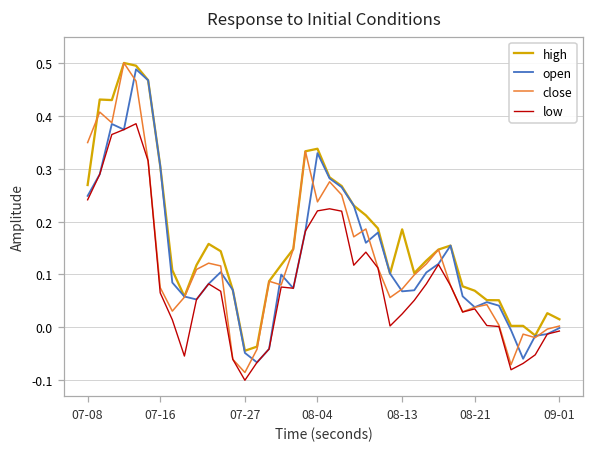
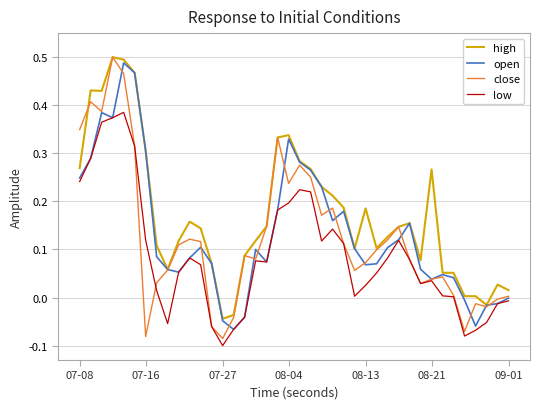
  {
    "high": {
      "07-08": 0.27,
      "08-04": 0.34,
      "08-13": 0.19,
-     "08-21": 0.07,
+     "08-21": 0.27,
      "09-01": 0.02
    },
    "open": {
      "07-08": 0.25,
      "08-04": 0.33
    },
    "close": {
      "07-08": 0.35,
-     "07-16": 0.08,
+     "07-16": -0.08,
      "07-27": -0.09,
      "08-04": 0.24
    },
    "low": {
      "07-08": 0.24,
-     "07-16": 0.07,
+     "07-16": 0.12,
      "07-27": -0.10,
-     "08-04": 0.22,
+     "08-04": 0.20,
      "08-13": 0.03,
      "09-01": -0.01
    }
  }
